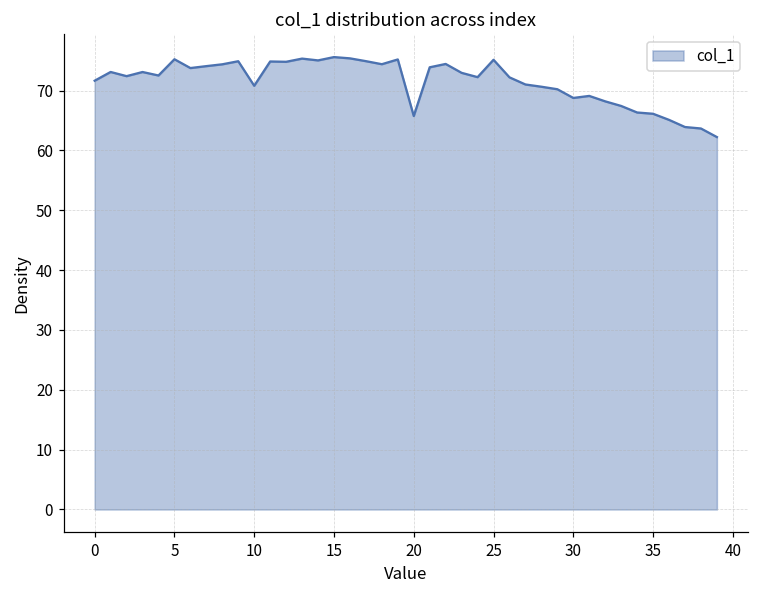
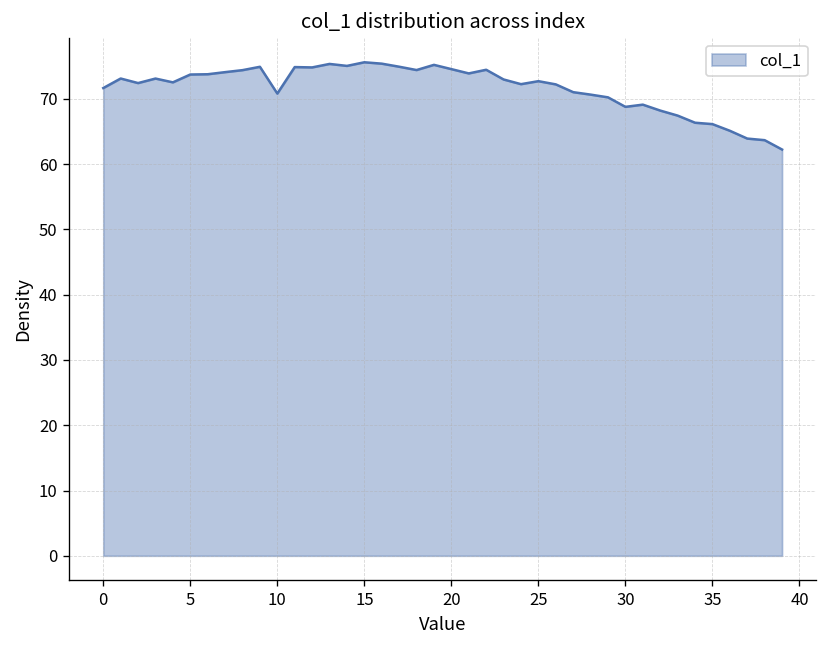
  {
    "0": 72,
-   "5": 75,
+   "5": 74,
    "10": 71,
    "15": 76,
-   "20": 66,
-   "25": 75,
+   "20": 75,
+   "25": 73,
    "30": 69,
    "35": 66
  }
